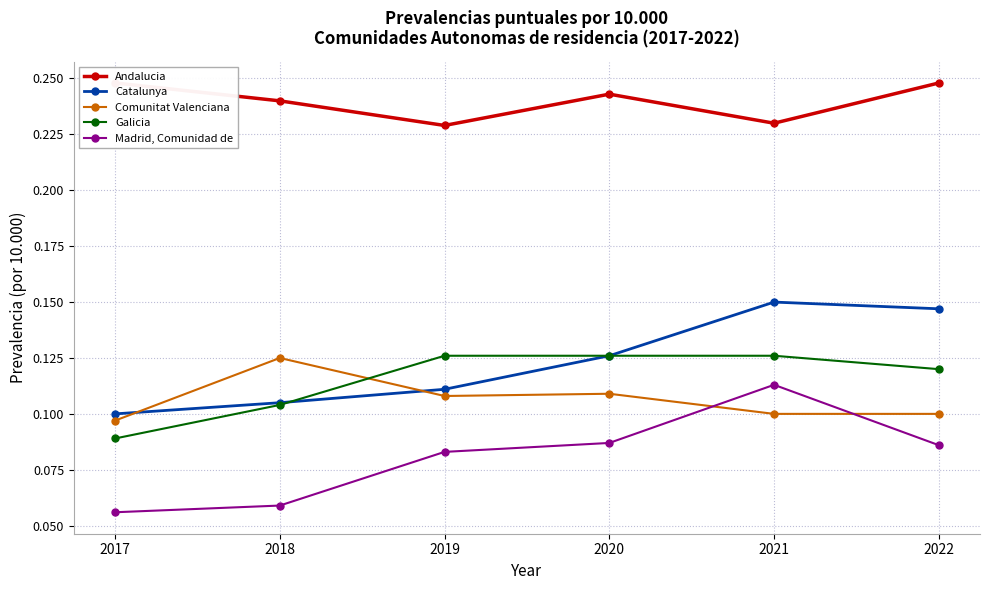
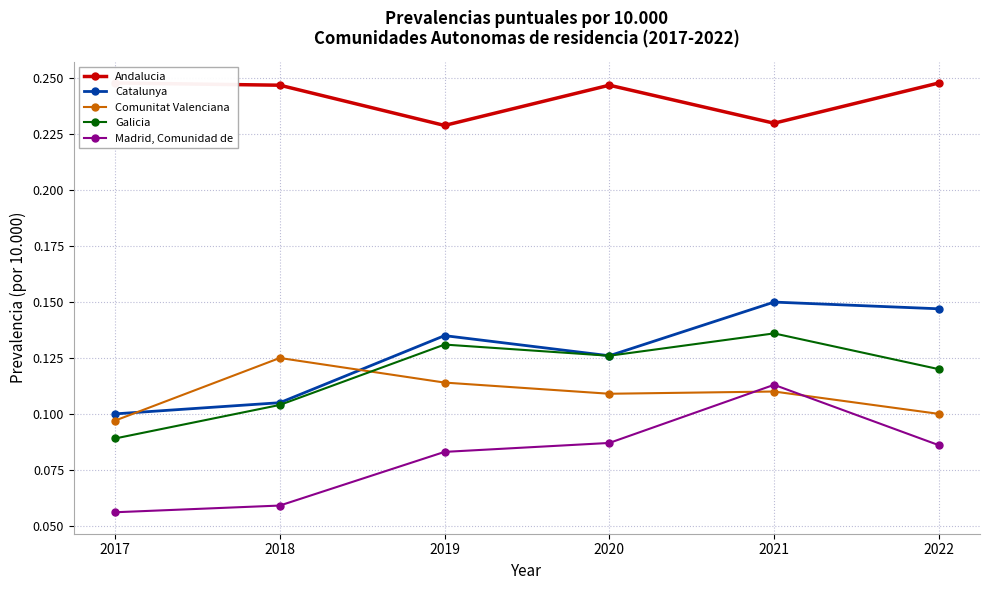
  {
    "Andalucia": {
-     "2018": 0.240,
+     "2018": 0.247,
      "2019": 0.229,
-     "2020": 0.243,
+     "2020": 0.247,
      "2021": 0.230,
      "2022": 0.248
    },
    "Catalunya": {
      "2017": 0.100,
-     "2019": 0.111,
+     "2019": 0.135,
      "2021": 0.150,
      "2022": 0.147
    },
    "Comunitat Valenciana": {
      "2017": 0.097,
      "2018": 0.125,
-     "2019": 0.108,
+     "2019": 0.114,
      "2020": 0.109,
-     "2021": 0.10,
+     "2021": 0.11,
      "2022": 0.100
    },
    "Galicia": {
      "2017": 0.089,
-     "2019": 0.126,
-     "2021": 0.126,
+     "2019": 0.131,
+     "2021": 0.136,
      "2022": 0.120
    },
    "Madrid, Comunidad de": {
      "2017": 0.056,
      "2018": 0.059,
      "2019": 0.083,
      "2020": 0.087,
      "2021": 0.113,
      "2022": 0.086
    }
  }
